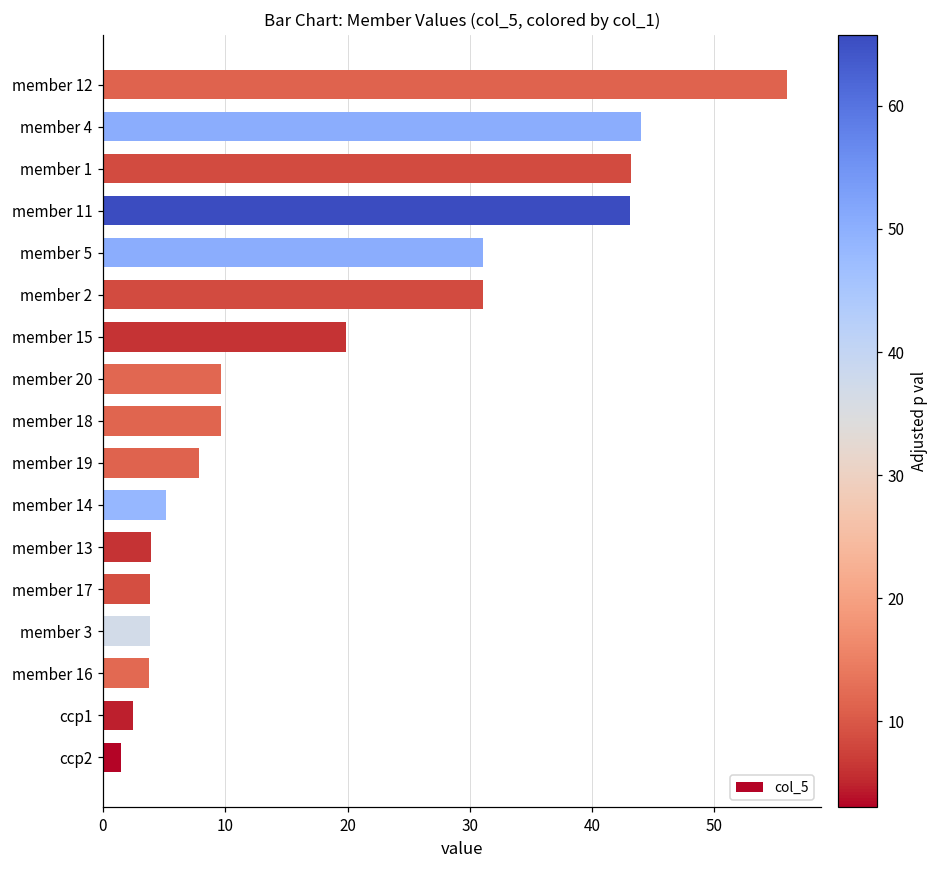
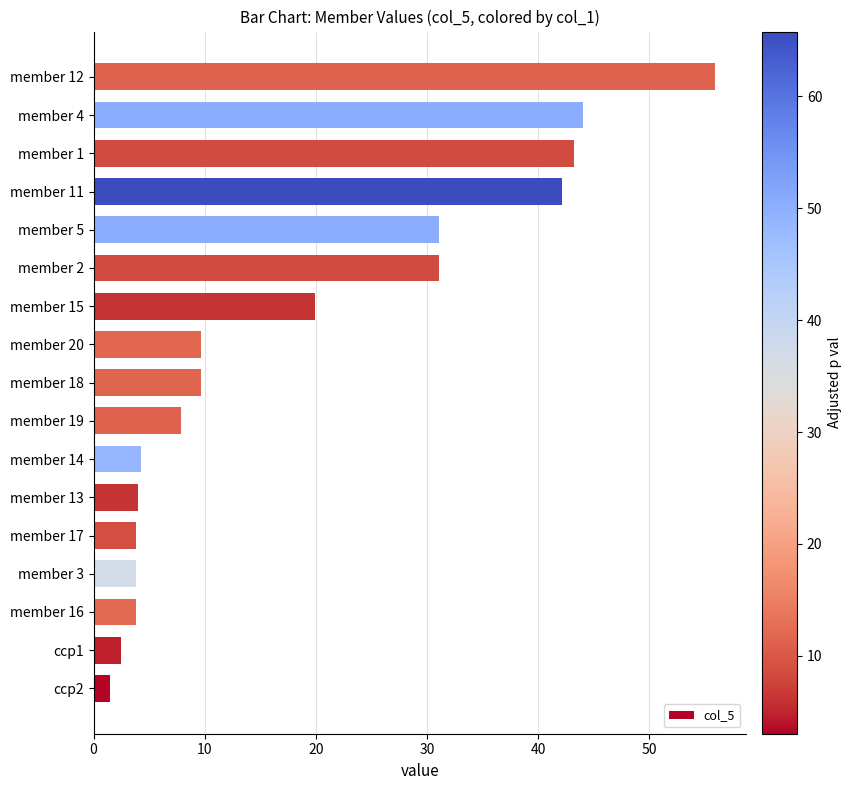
  {
    "member 12": 55.9,
    "member 4": 44.0,
    "member 1": 43.2,
-   "member 11": 43.1,
+   "member 11": 42.1,
    "member 5": 31.0,
    "member 2": 31.0,
    "member 15": 19.9,
    "member 20": 9.7,
    "member 18": 9.7,
    "member 19": 7.9,
-   "member 14": 5.2,
+   "member 14": 4.2,
    "member 13": 4.0,
    "member 17": 3.8,
    "member 3": 3.8,
    "member 16": 3.8,
    "ccp1": 2.5,
    "ccp2": 1.5
  }
